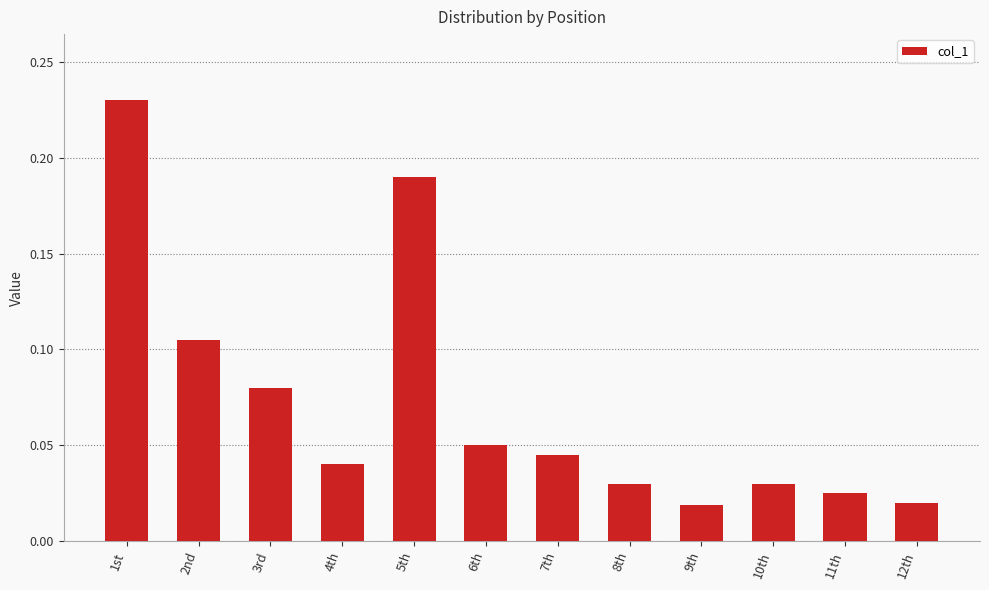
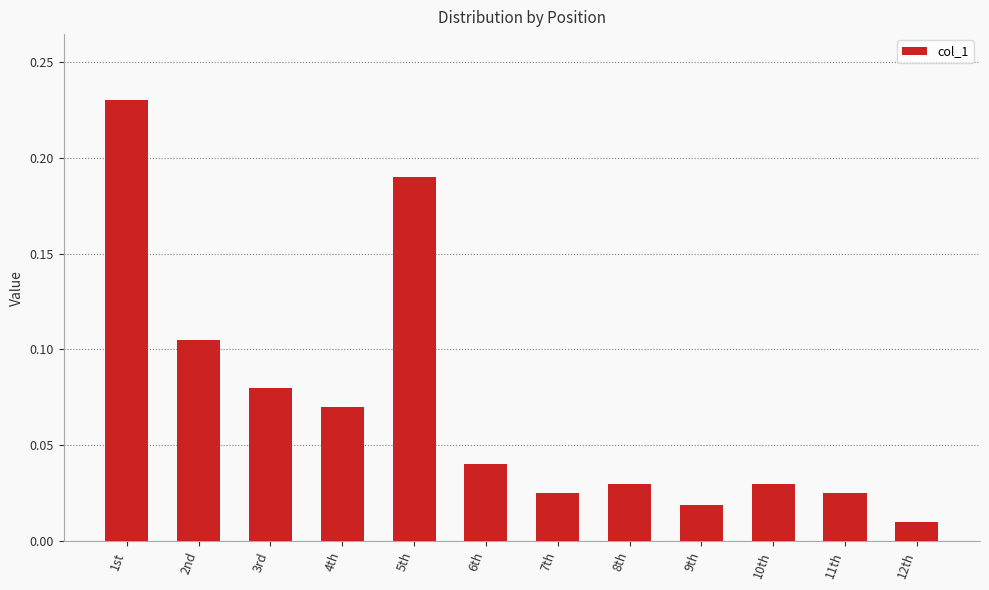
  {
    "1st": 0.230,
    "2nd": 0.105,
    "3rd": 0.080,
-   "4th": 0.04,
+   "4th": 0.07,
    "5th": 0.190,
-   "6th": 0.05,
-   "7th": 0.045,
+   "6th": 0.04,
+   "7th": 0.025,
    "8th": 0.030,
    "9th": 0.019,
    "10th": 0.030,
    "11th": 0.025,
-   "12th": 0.02
+   "12th": 0.01
  }
